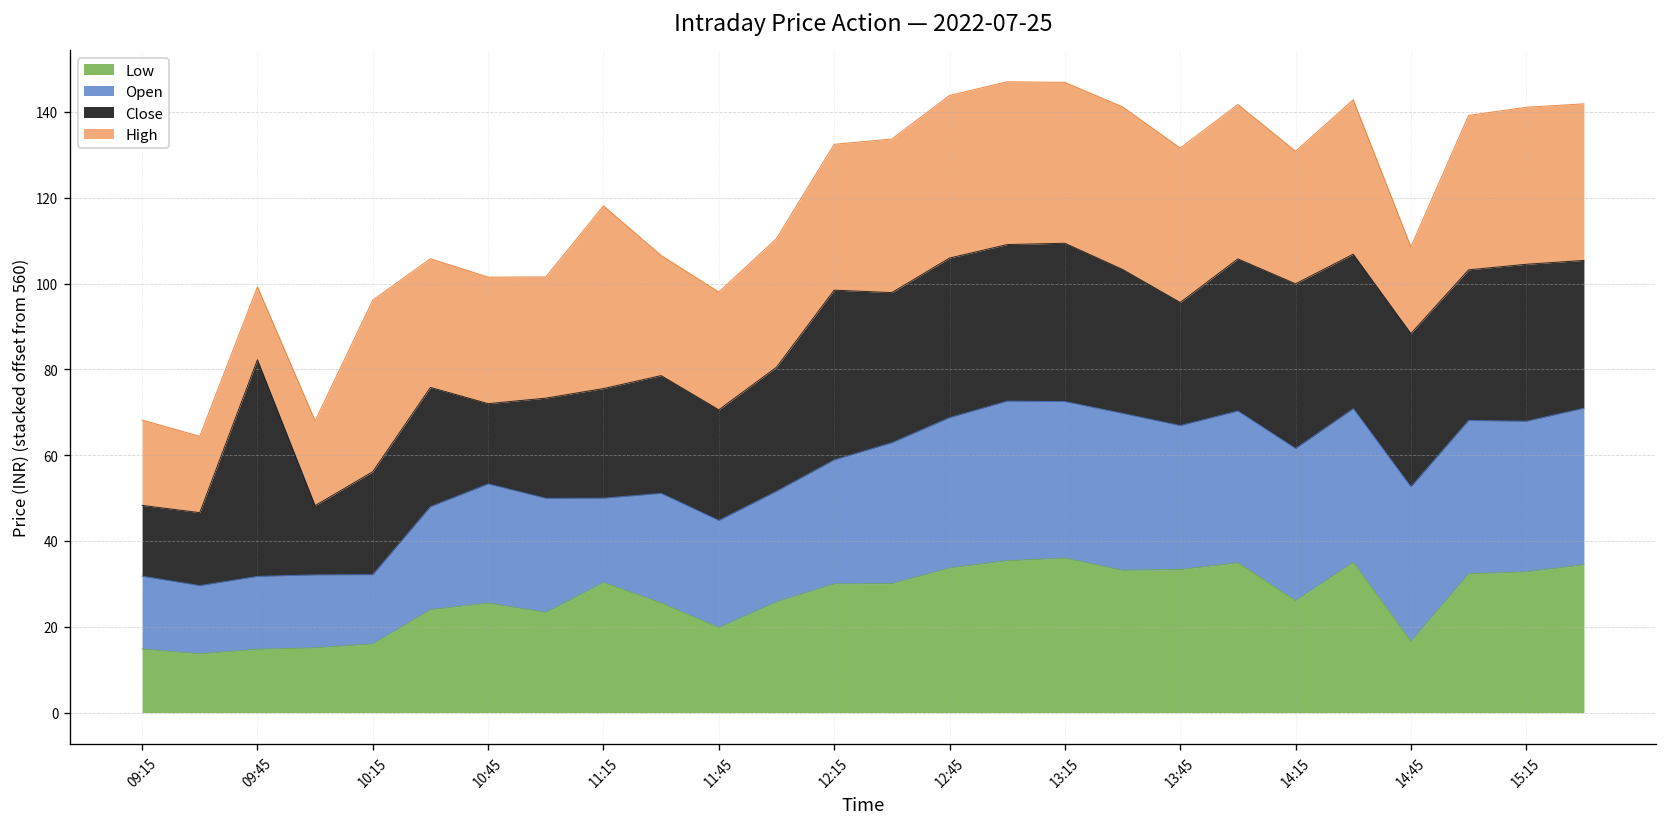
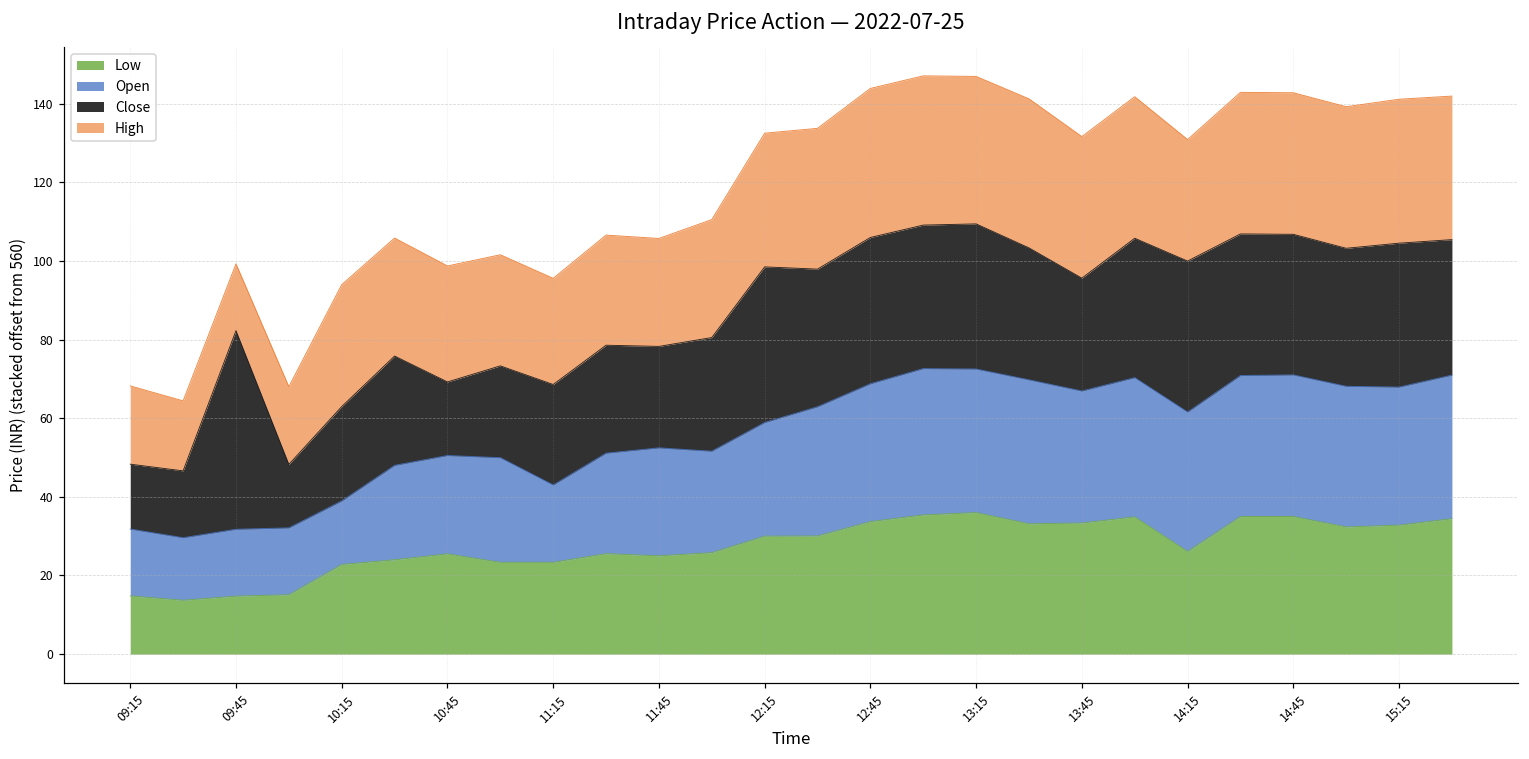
  {
    "Low": {
      "09:15": 15,
      "09:45": 15,
-     "10:15": 16,
+     "10:15": 23,
      "10:45": 26,
-     "11:15": 30,
-     "11:45": 20,
+     "11:15": 23,
+     "11:45": 25,
      "12:15": 30,
      "12:45": 34,
      "13:15": 36,
      "13:45": 33,
      "14:15": 26,
-     "14:45": 17,
+     "14:45": 35,
      "15:15": 33
    },
    "Open": {
      "09:15": 17,
      "09:45": 17,
      "10:15": 16,
-     "10:45": 28,
+     "10:45": 25,
      "11:15": 20,
-     "11:45": 25,
+     "11:45": 27,
      "12:15": 29,
      "12:45": 35,
      "13:15": 37,
      "13:45": 34,
      "14:15": 35,
      "14:45": 36,
      "15:15": 35
    },
    "Close": {
      "09:15": 17,
      "09:45": 51,
      "10:15": 24,
      "10:45": 19,
      "11:15": 26,
      "11:45": 26,
      "12:15": 40,
      "12:45": 37,
      "13:15": 37,
      "13:45": 29,
      "14:15": 38,
      "14:45": 36,
      "15:15": 37
    },
    "High": {
      "09:15": 20,
      "09:45": 17,
-     "10:15": 40,
+     "10:15": 31,
      "10:45": 30,
-     "11:15": 43,
+     "11:15": 27,
      "11:45": 27,
      "12:15": 34,
      "12:45": 38,
      "13:15": 38,
      "13:45": 36,
      "14:15": 31,
-     "14:45": 20,
+     "14:45": 36,
      "15:15": 37
    }
  }
